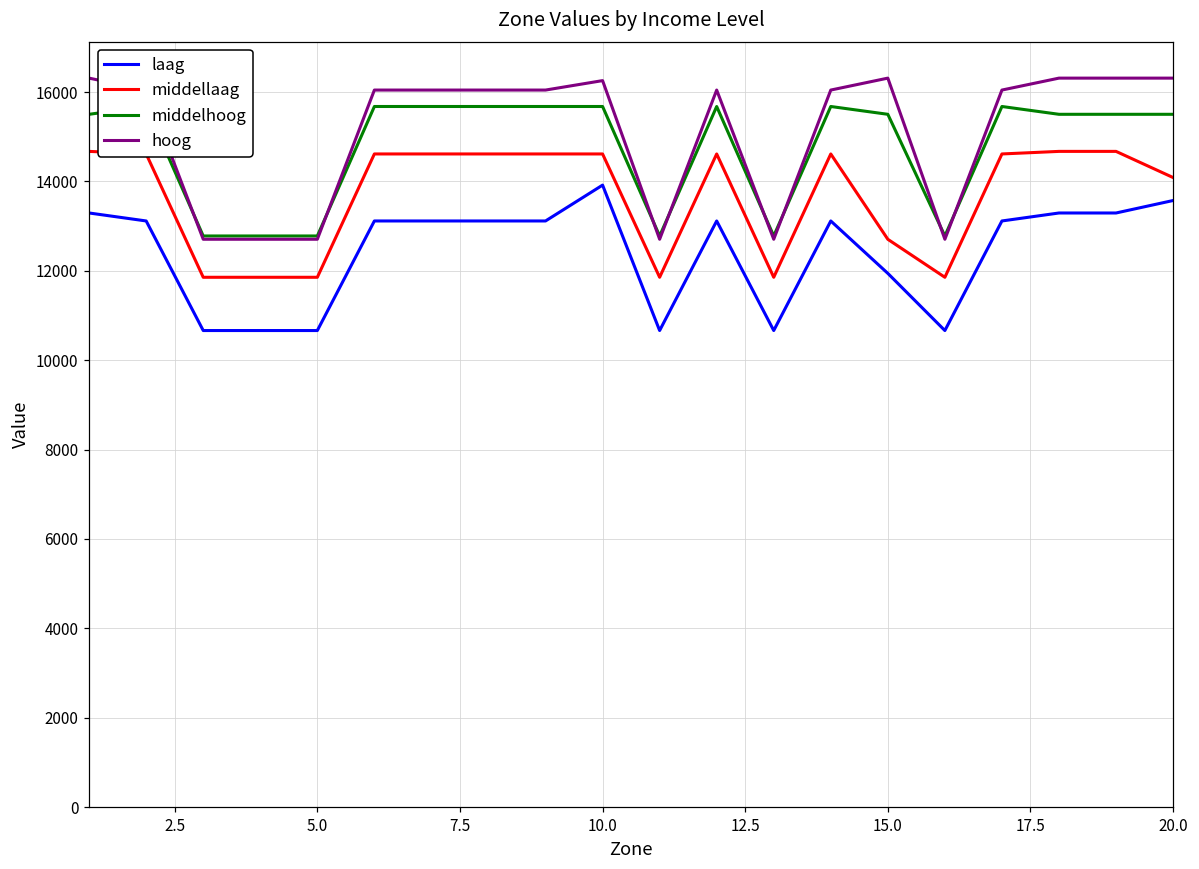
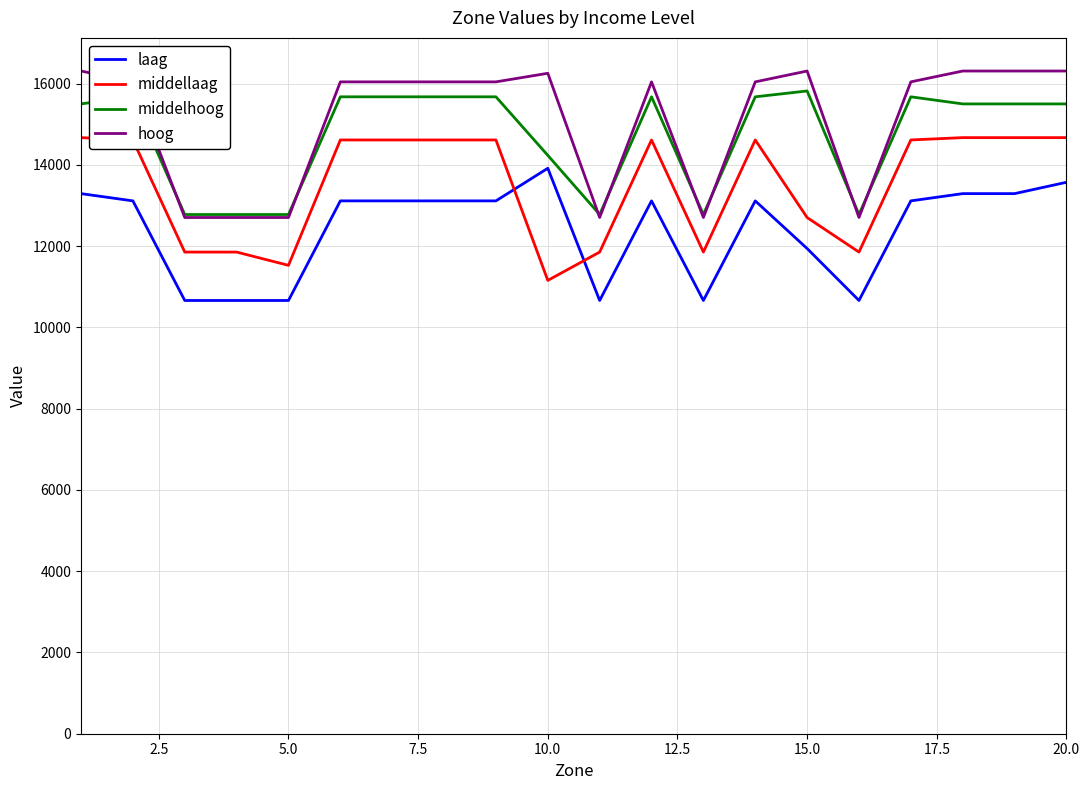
  {
    "laag": {
      "5.0": 10700,
      "10.0": 13900,
      "15.0": 11900,
      "20.0": 13600
    },
    "middellaag": {
-     "5.0": 11900,
-     "10.0": 14600,
+     "5.0": 11500,
+     "10.0": 11200,
      "15.0": 12700,
-     "20.0": 14100
+     "20.0": 14700
    },
    "middelhoog": {
      "5.0": 12800,
-     "10.0": 15700,
-     "15.0": 15500,
+     "10.0": 14200,
+     "15.0": 15800,
      "20.0": 15500
    },
    "hoog": {
      "5.0": 12700,
      "10.0": 16300,
      "15.0": 16300,
      "20.0": 16300
    }
  }
